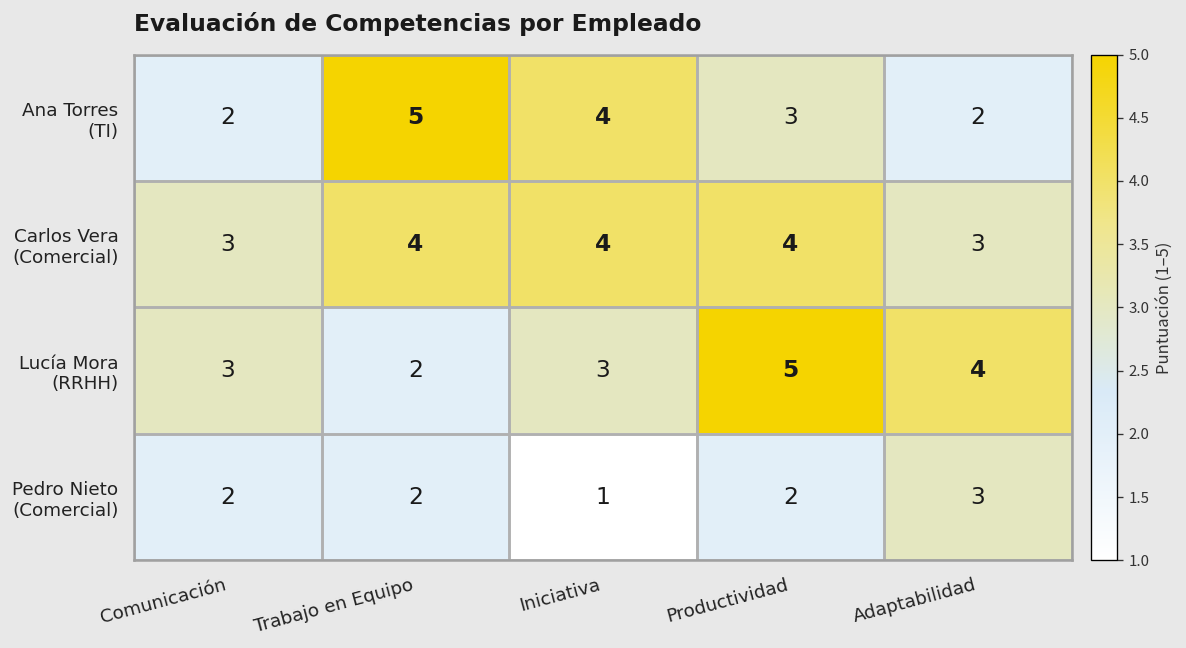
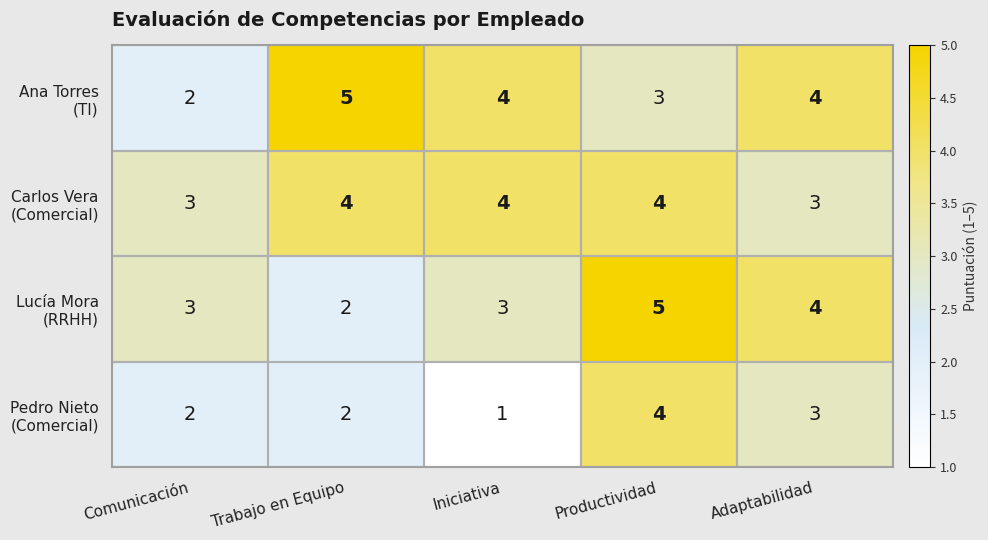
  {
    "Ana Torres (TI)": {
      "Comunicación": 2,
      "Trabajo en Equipo": 5,
      "Iniciativa": 4,
      "Productividad": 3,
-     "Adaptabilidad": 2
+     "Adaptabilidad": 4
    },
    "Carlos Vera (Comercial)": {
      "Comunicación": 3,
      "Trabajo en Equipo": 4,
      "Iniciativa": 4,
      "Productividad": 4,
      "Adaptabilidad": 3
    },
    "Lucía Mora (RRHH)": {
      "Comunicación": 3,
      "Trabajo en Equipo": 2,
      "Iniciativa": 3,
      "Productividad": 5,
      "Adaptabilidad": 4
    },
    "Pedro Nieto (Comercial)": {
      "Comunicación": 2,
      "Trabajo en Equipo": 2,
      "Iniciativa": 1,
-     "Productividad": 2,
+     "Productividad": 4,
      "Adaptabilidad": 3
    }
  }
